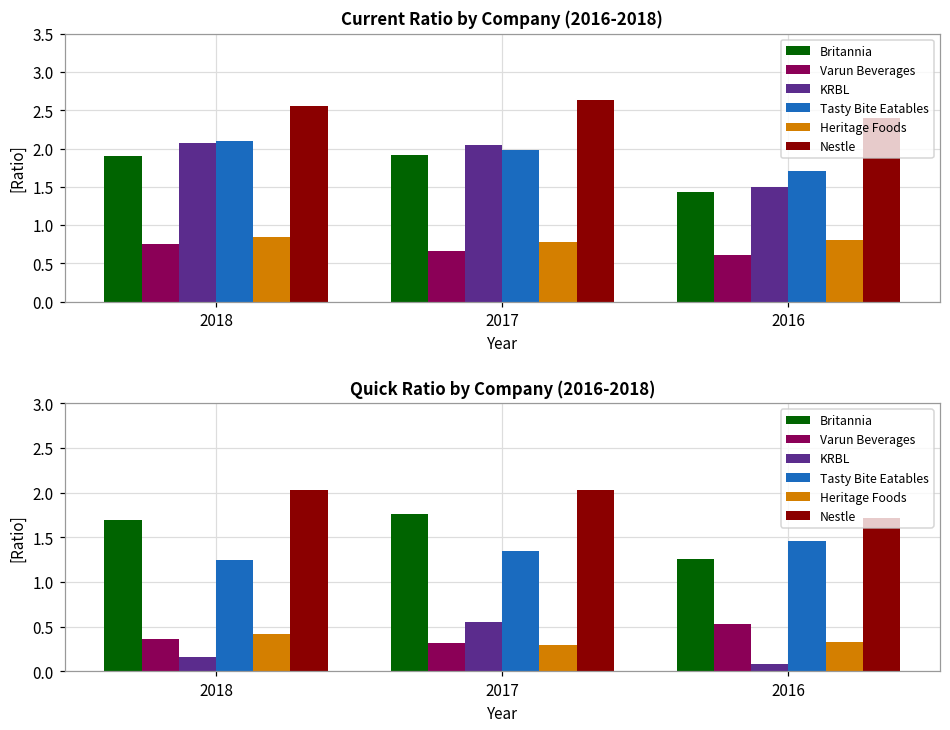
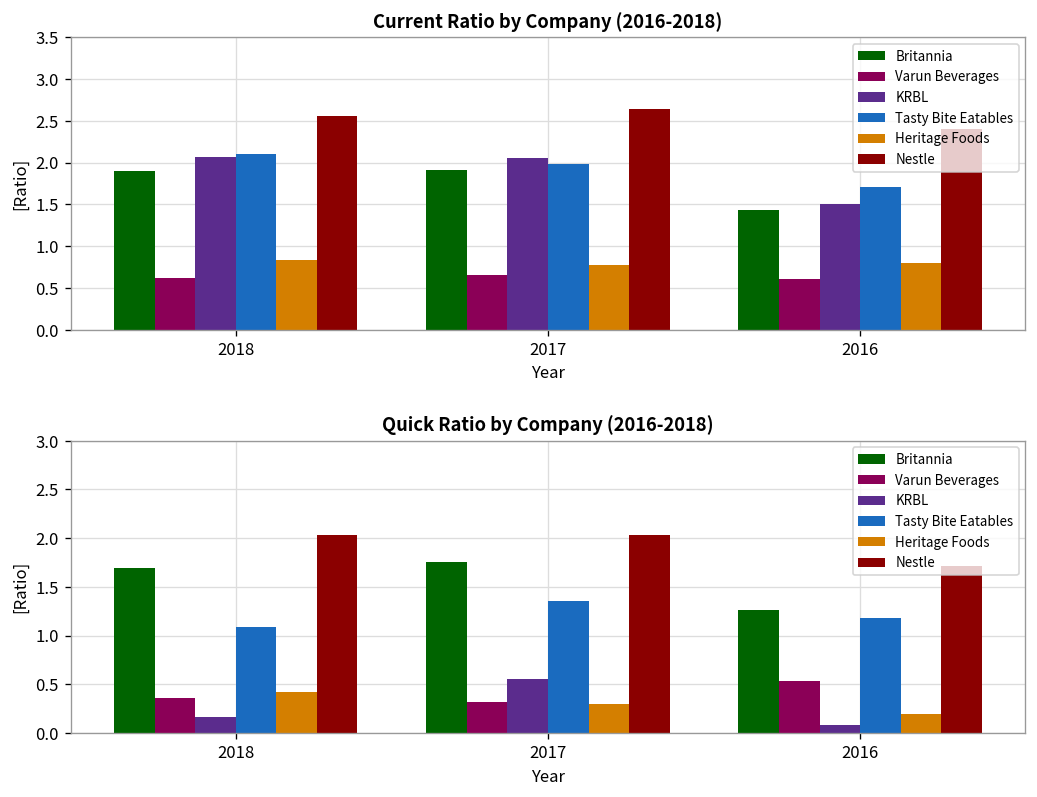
  {
    "Current Ratio by Company (2016-2018)": {
      "Britannia": {
        "2018": 1.9,
        "2017": 1.9,
        "2016": 1.4
      },
      "Varun Beverages": {
-       "2018": 0.8,
+       "2018": 0.6,
        "2017": 0.7,
        "2016": 0.6
      },
      "KRBL": {
        "2018": 2.1,
        "2017": 2.1,
        "2016": 1.5
      },
      "Tasty Bite Eatables": {
        "2018": 2.1,
        "2017": 2.0,
        "2016": 1.7
      },
      "Heritage Foods": {
        "2018": 0.8,
        "2017": 0.8,
        "2016": 0.8
      },
      "Nestle": {
        "2018": 2.6,
        "2017": 2.6
      }
    },
    "Quick Ratio by Company (2016-2018)": {
      "Britannia": {
        "2018": 1.7,
        "2017": 1.8,
        "2016": 1.3
      },
      "Varun Beverages": {
        "2018": 0.4,
        "2017": 0.3,
        "2016": 0.5
      },
      "KRBL": {
        "2018": 0.2,
        "2017": 0.6,
        "2016": 0.1
      },
      "Tasty Bite Eatables": {
-       "2018": 1.3,
+       "2018": 1.1,
        "2017": 1.4,
-       "2016": 1.5
+       "2016": 1.2
      },
      "Heritage Foods": {
        "2018": 0.4,
        "2017": 0.3,
-       "2016": 0.3
+       "2016": 0.2
      },
      "Nestle": {
        "2018": 2.0,
        "2017": 2.0,
        "2016": 1.7
      }
    }
  }
